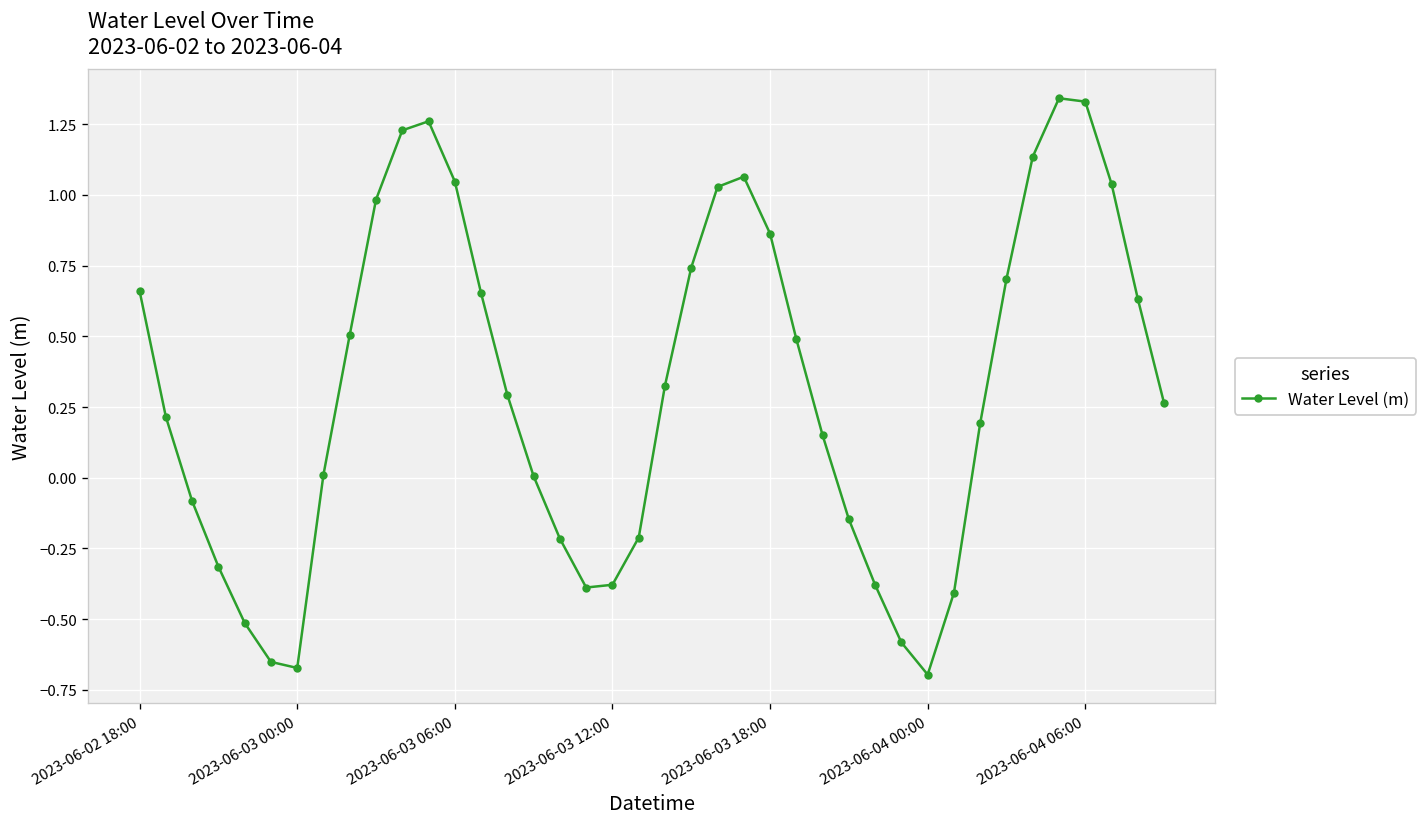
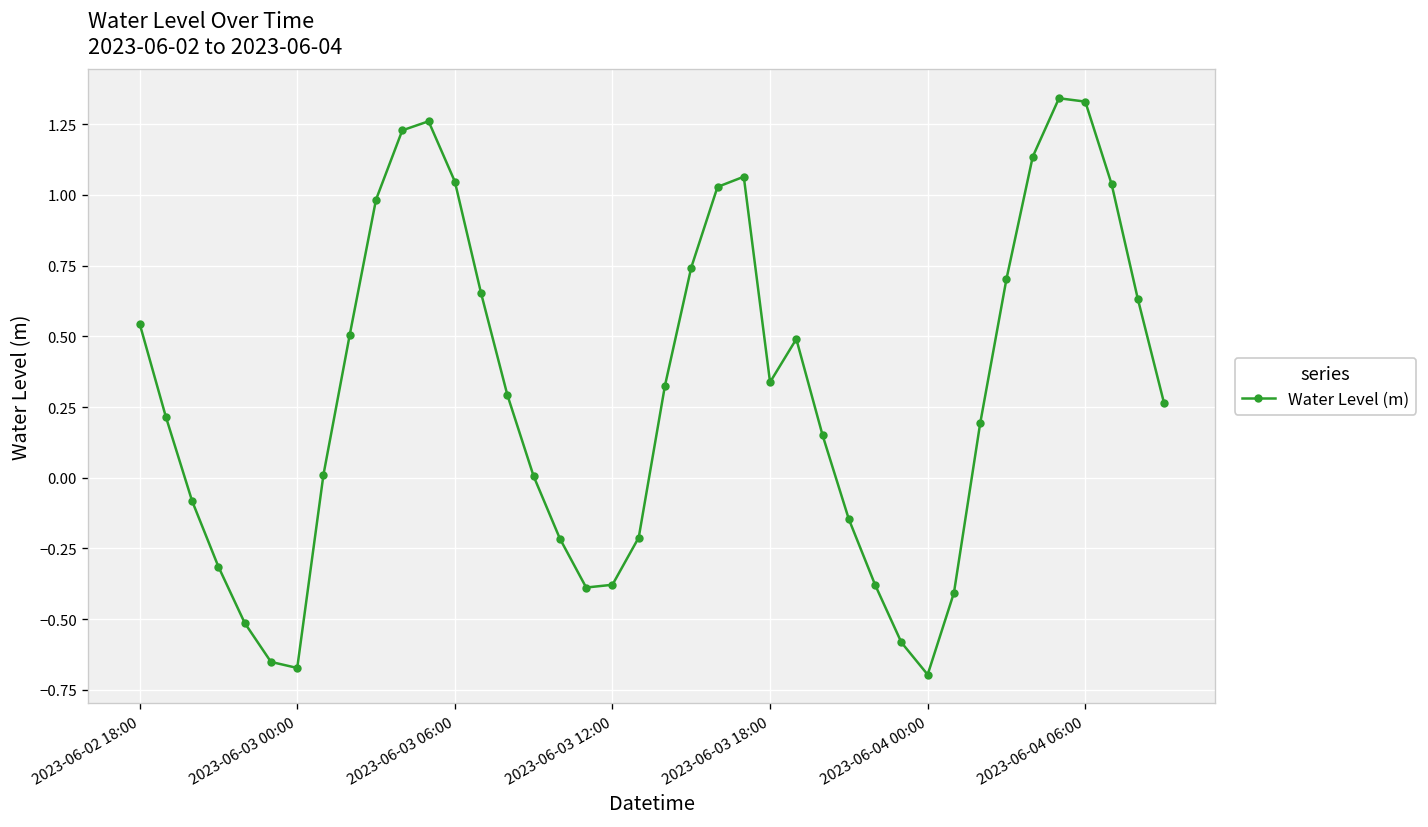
  {
-   "2023-06-02 18:00": 0.66,
+   "2023-06-02 18:00": 0.55,
    "2023-06-03 00:00": -0.67,
    "2023-06-03 06:00": 1.05,
    "2023-06-03 12:00": -0.38,
-   "2023-06-03 18:00": 0.86,
+   "2023-06-03 18:00": 0.34,
    "2023-06-04 00:00": -0.70,
    "2023-06-04 06:00": 1.33
  }
